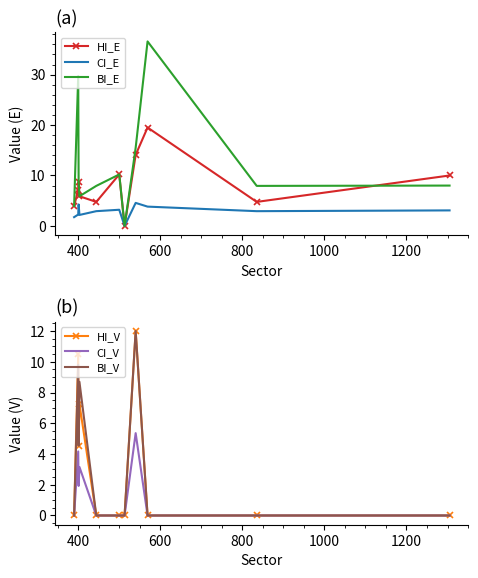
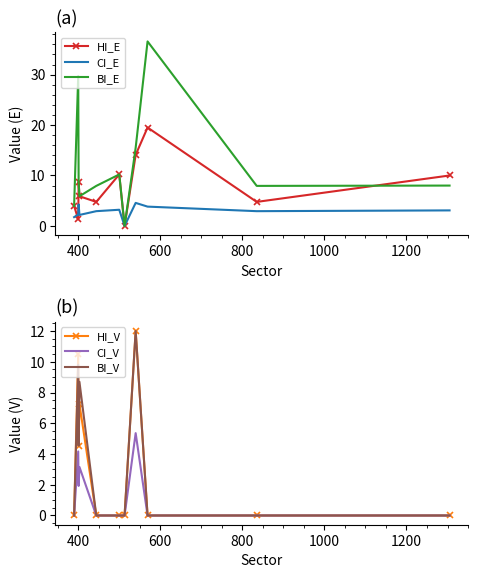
  {
    "(a)": {
      "HI_E": {
-       "400": 7
+       "400": 1
      },
      "CI_E": {
        "400": 2
      }
    },
    "(b)": {
      "CI_V": {
        "400": 4.2
      }
    }
  }
